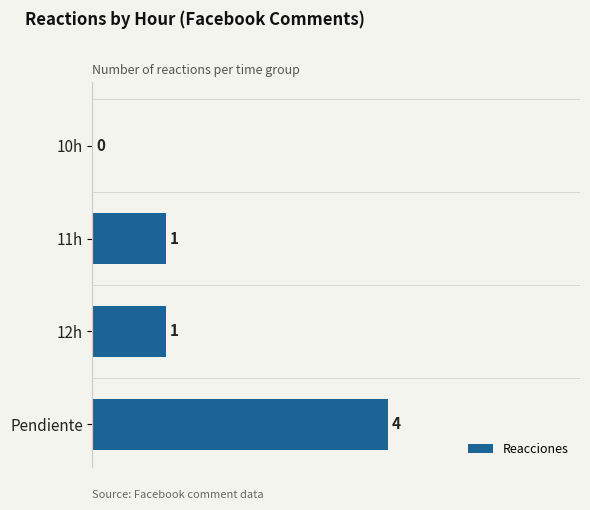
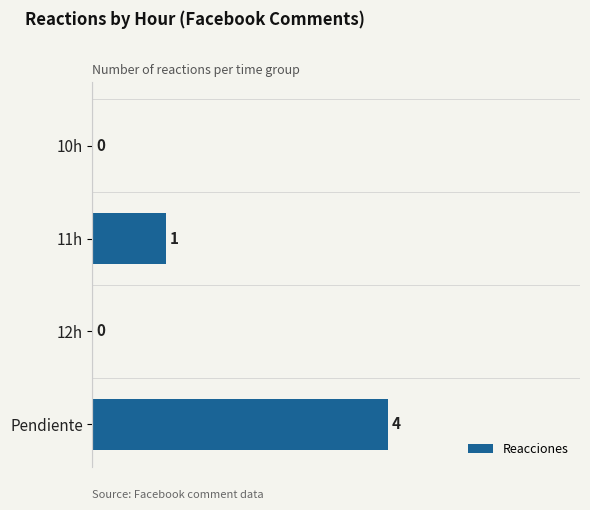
  {
    "10h": 0,
    "11h": 1,
-   "12h": 1,
+   "12h": 0,
    "Pendiente": 4
  }
